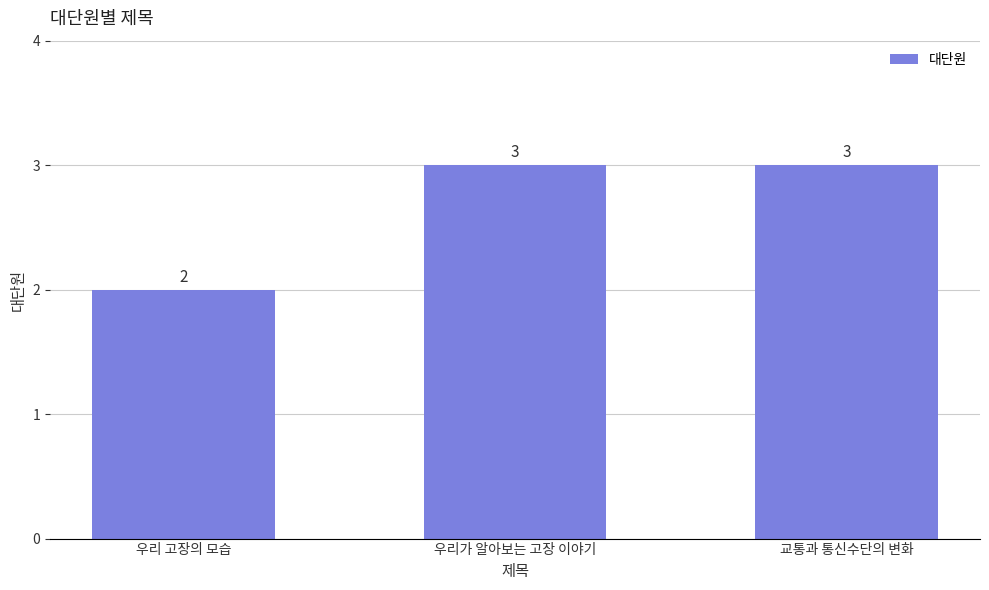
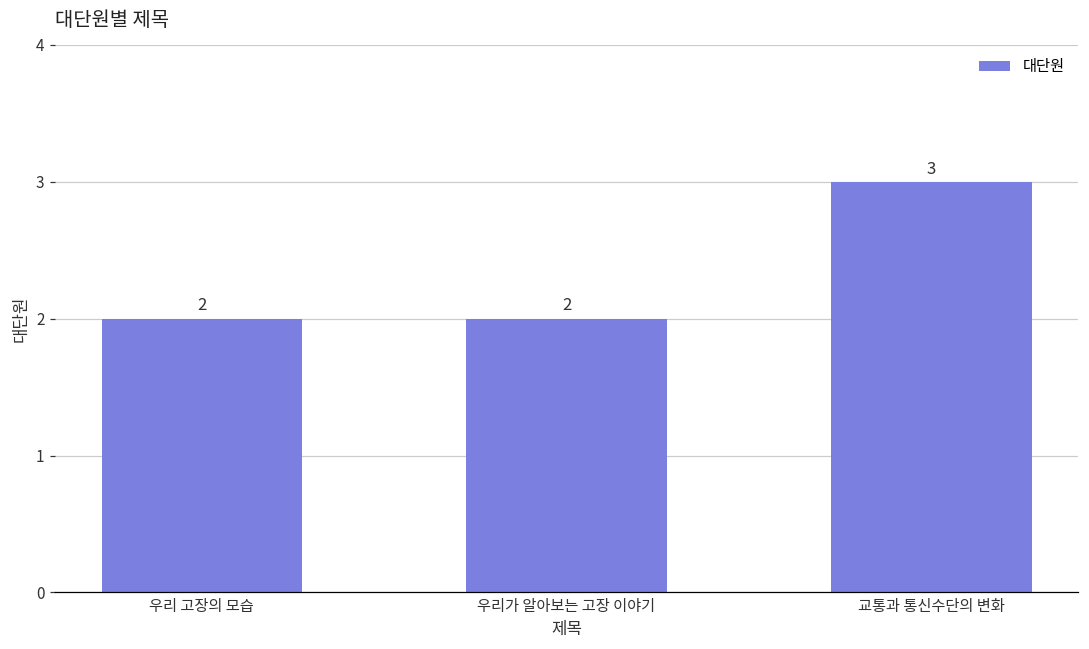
  {
    "우리 고장의 모습": 2,
-   "우리가 알아보는 고장 이야기": 3,
+   "우리가 알아보는 고장 이야기": 2,
    "교통과 통신수단의 변화": 3
  }
